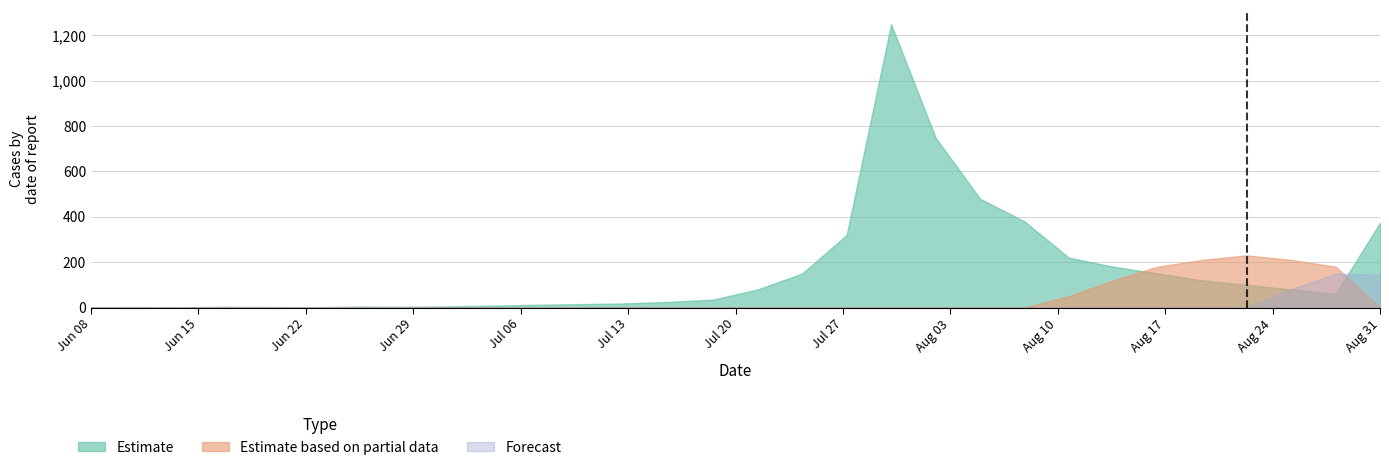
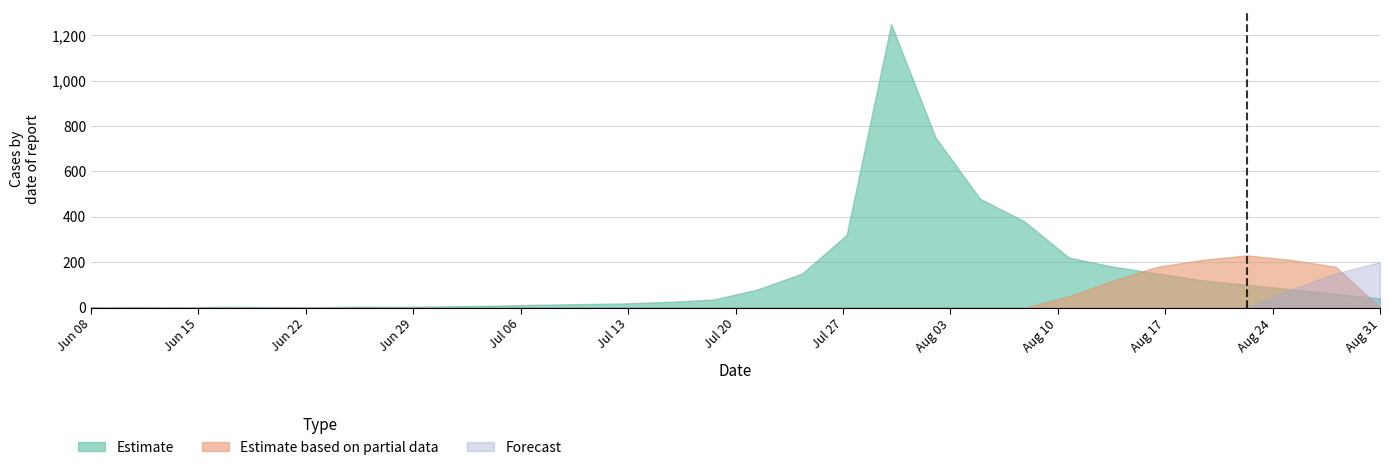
  {
    "Estimate": {
-     "Aug 31": 370
+     "Aug 31": 40
    },
    "Estimate based on partial data": {
      "Aug 31": 0
    },
    "Forecast": {
-     "Aug 31": 140
+     "Aug 31": 200
    }
  }
